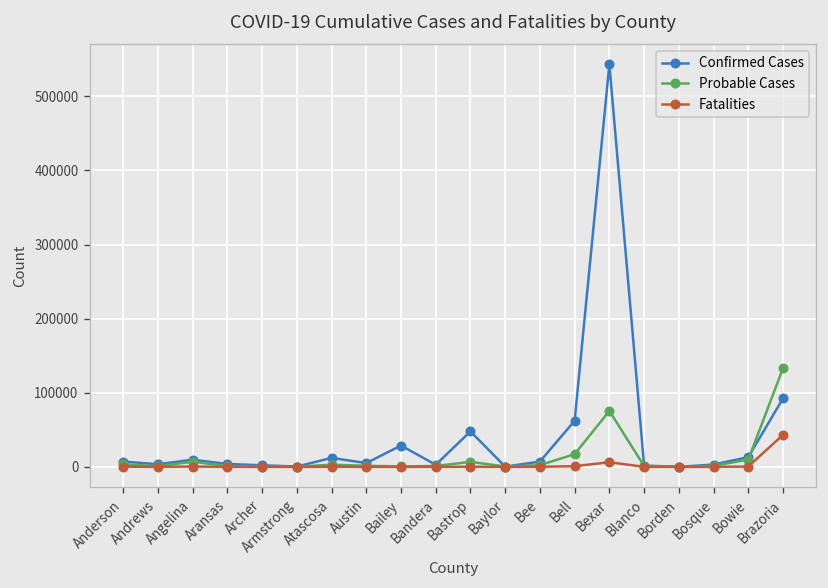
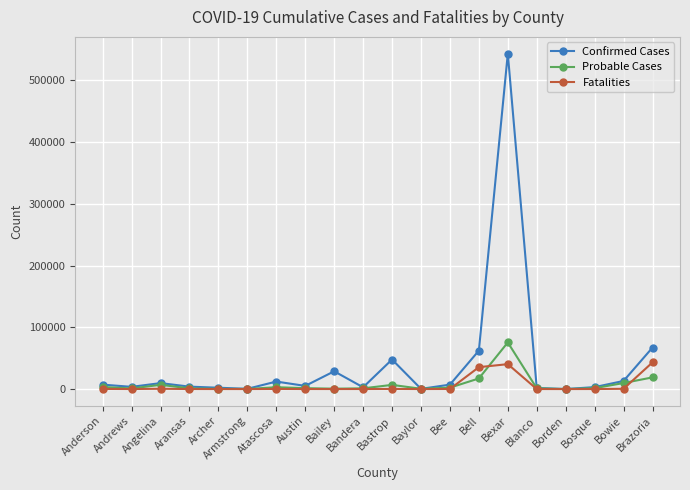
  {
    "Confirmed Cases": {
      "Atascosa": 10000,
      "Bailey": 30000,
      "Bastrop": 50000,
      "Bee": 10000,
      "Bell": 60000,
      "Bexar": 540000,
-     "Brazoria": 90000
+     "Brazoria": 70000
    },
    "Probable Cases": {
      "Bastrop": 10000,
      "Bell": 20000,
      "Bexar": 80000,
-     "Brazoria": 130000
+     "Brazoria": 20000
    },
    "Fatalities": {
      "Angelina": 0,
      "Bastrop": 0,
-     "Bell": 0,
-     "Bexar": 10000,
+     "Bell": 40000,
+     "Bexar": 40000,
      "Bowie": 0,
      "Brazoria": 40000
    }
  }
